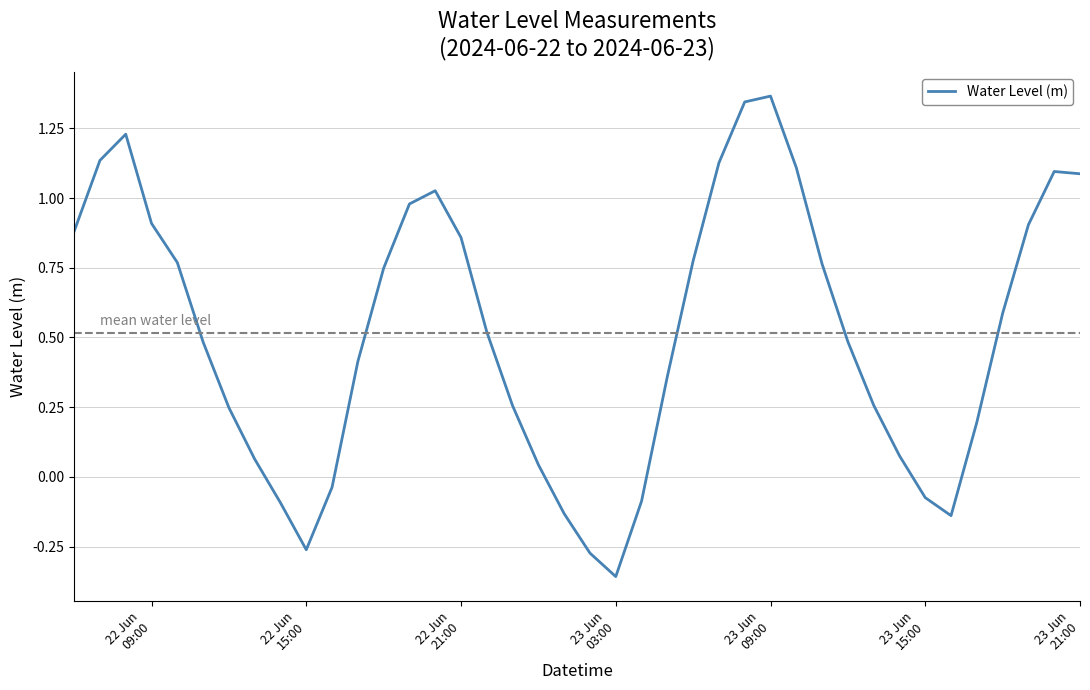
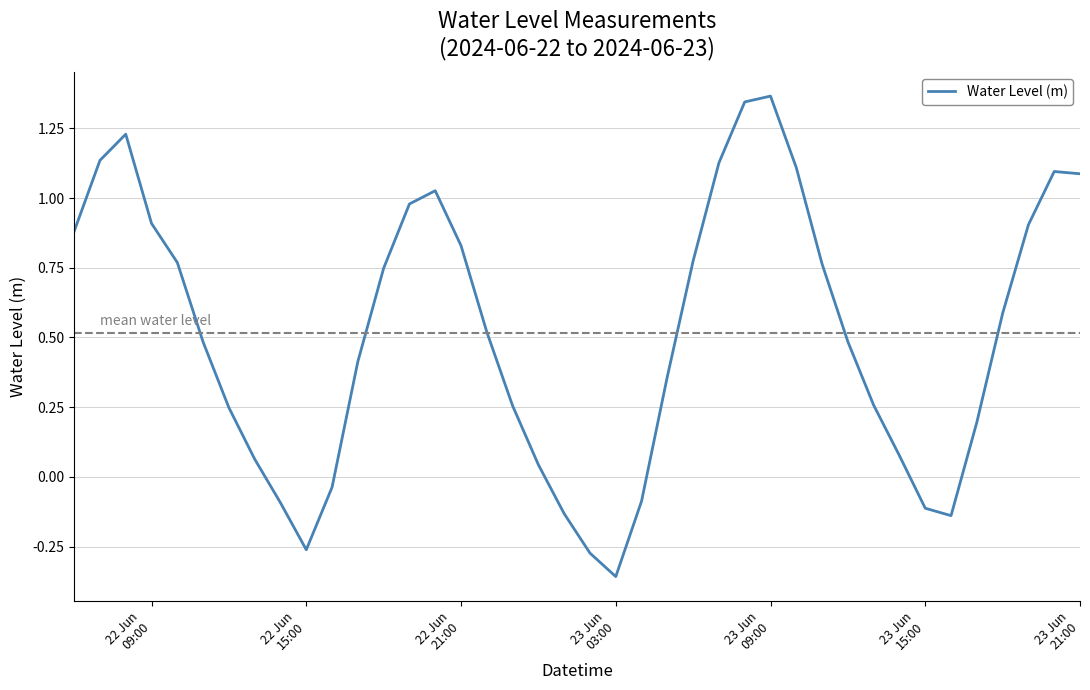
  {
    "22 Jun 09:00": 0.91,
    "22 Jun 15:00": -0.26,
-   "22 Jun 21:00": 0.86,
+   "22 Jun 21:00": 0.83,
    "23 Jun 03:00": -0.36,
    "23 Jun 09:00": 1.37,
-   "23 Jun 15:00": -0.07,
+   "23 Jun 15:00": -0.11,
    "23 Jun 21:00": 1.09
  }
